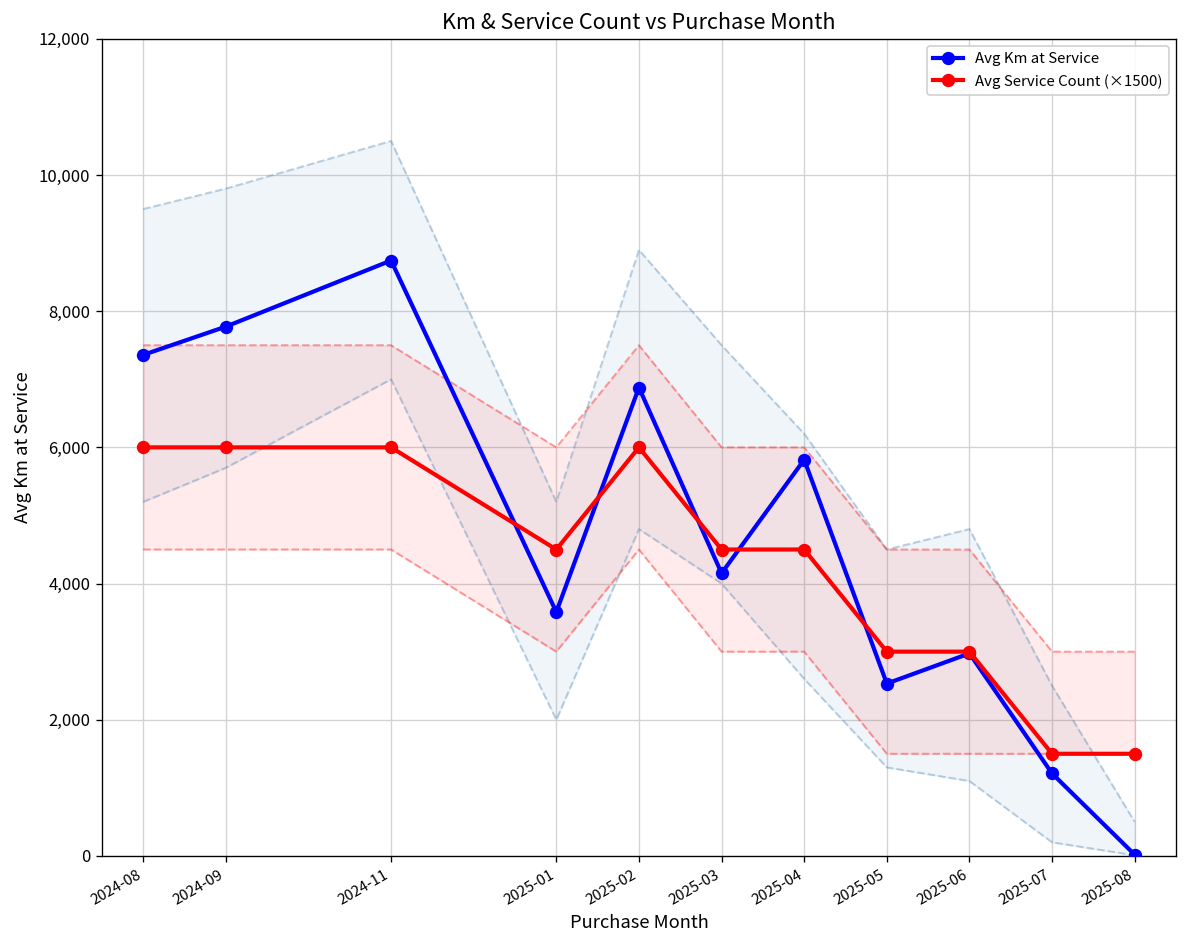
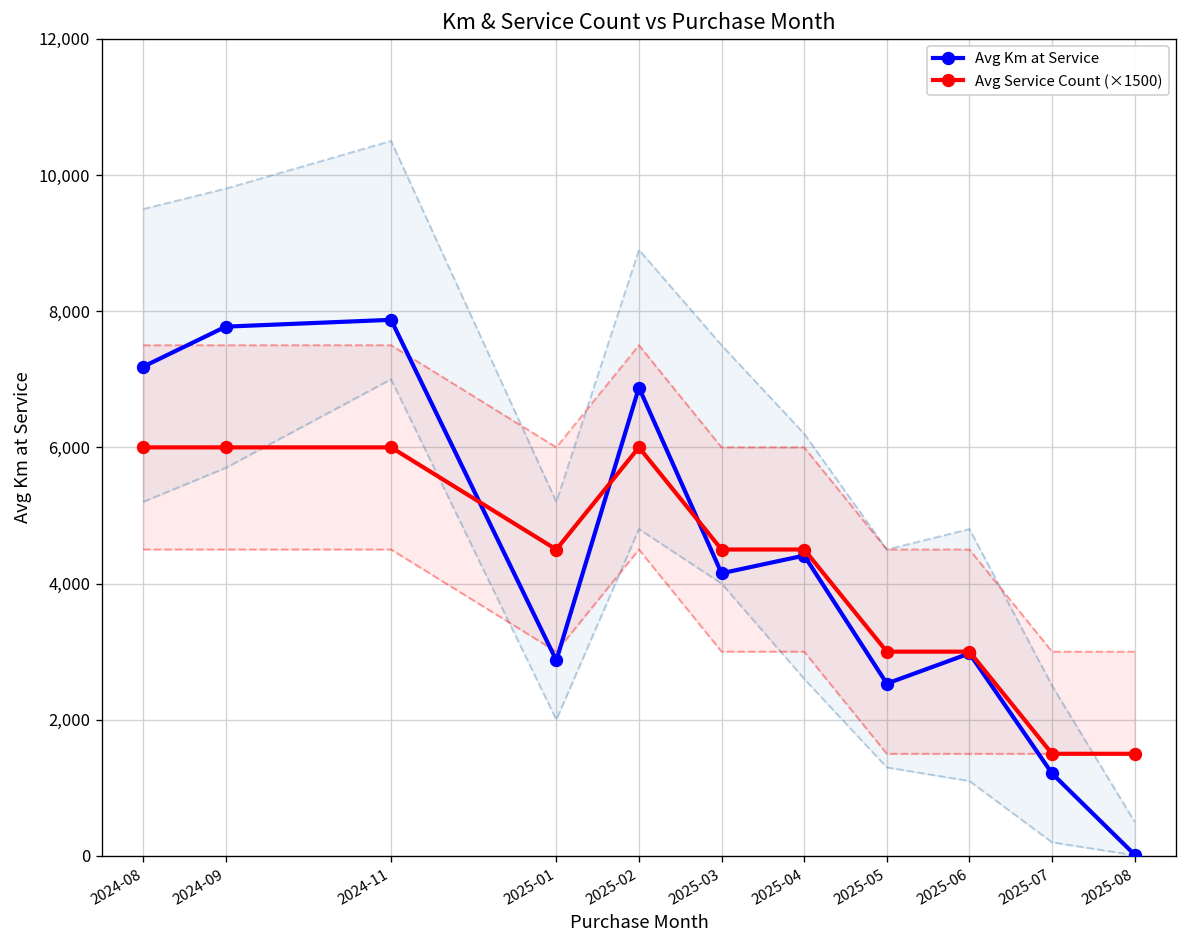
  {
    "Avg Km at Service": {
-     "2024-08": "7,400",
+     "2024-08": "7,200",
      "2024-09": "7,800",
-     "2024-11": "8,700",
-     "2025-01": "3,600",
+     "2024-11": "7,900",
+     "2025-01": "2,900",
      "2025-02": "6,900",
      "2025-03": "4,200",
-     "2025-04": "5,800",
+     "2025-04": "4,400",
      "2025-05": "2,500",
      "2025-07": "1,200"
    }
  }
